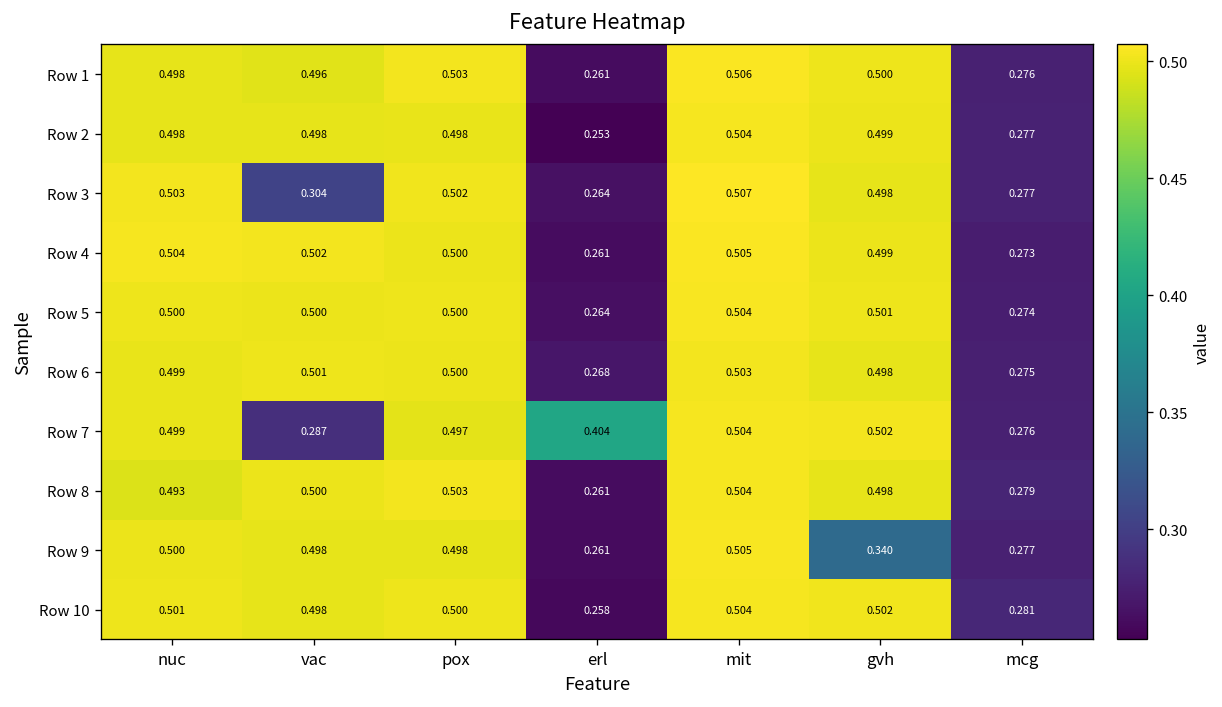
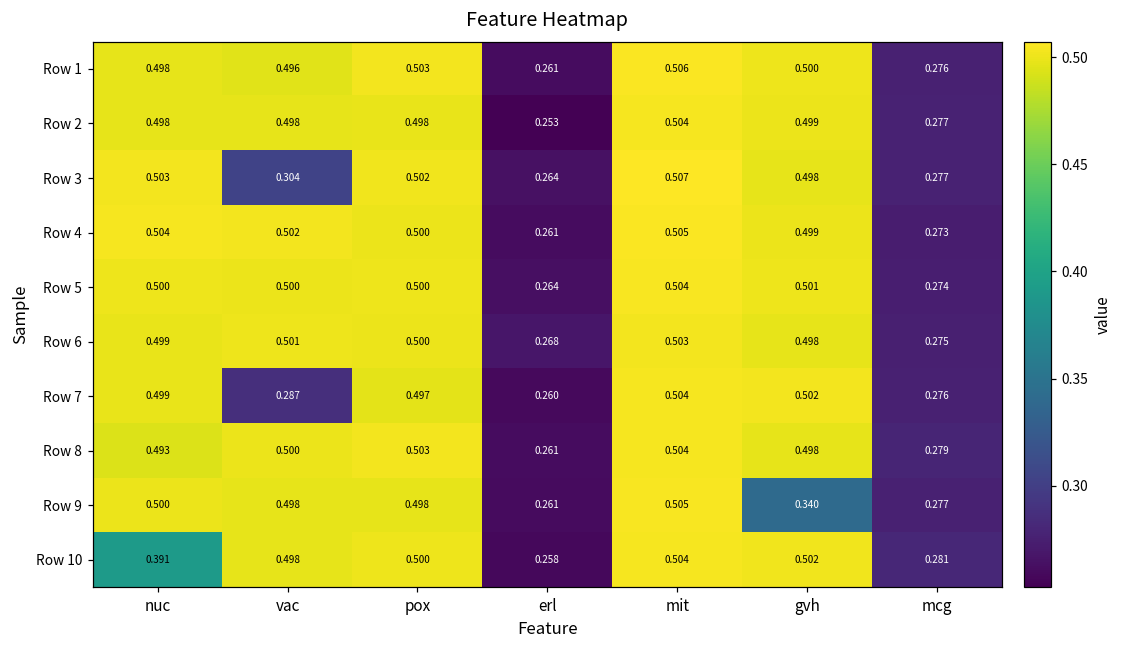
  {
    "Row 1": {
      "nuc": 0.498,
      "vac": 0.496,
      "pox": 0.503,
      "erl": 0.261,
      "mit": 0.506,
      "gvh": 0.500,
      "mcg": 0.276
    },
    "Row 2": {
      "nuc": 0.498,
      "vac": 0.498,
      "pox": 0.498,
      "erl": 0.253,
      "mit": 0.504,
      "gvh": 0.499,
      "mcg": 0.277
    },
    "Row 3": {
      "nuc": 0.503,
      "vac": 0.304,
      "pox": 0.502,
      "erl": 0.264,
      "mit": 0.507,
      "gvh": 0.498,
      "mcg": 0.277
    },
    "Row 4": {
      "nuc": 0.504,
      "vac": 0.502,
      "pox": 0.500,
      "erl": 0.261,
      "mit": 0.505,
      "gvh": 0.499,
      "mcg": 0.273
    },
    "Row 5": {
      "nuc": 0.500,
      "vac": 0.500,
      "pox": 0.500,
      "erl": 0.264,
      "mit": 0.504,
      "gvh": 0.501,
      "mcg": 0.274
    },
    "Row 6": {
      "nuc": 0.499,
      "vac": 0.501,
      "pox": 0.500,
      "erl": 0.268,
      "mit": 0.503,
      "gvh": 0.498,
      "mcg": 0.275
    },
    "Row 7": {
      "nuc": 0.499,
      "vac": 0.287,
      "pox": 0.497,
-     "erl": 0.404,
+     "erl": 0.260,
      "mit": 0.504,
      "gvh": 0.502,
      "mcg": 0.276
    },
    "Row 8": {
      "nuc": 0.493,
      "vac": 0.500,
      "pox": 0.503,
      "erl": 0.261,
      "mit": 0.504,
      "gvh": 0.498,
      "mcg": 0.279
    },
    "Row 9": {
      "nuc": 0.500,
      "vac": 0.498,
      "pox": 0.498,
      "erl": 0.261,
      "mit": 0.505,
      "gvh": 0.340,
      "mcg": 0.277
    },
    "Row 10": {
-     "nuc": 0.501,
+     "nuc": 0.391,
      "vac": 0.498,
      "pox": 0.500,
      "erl": 0.258,
      "mit": 0.504,
      "gvh": 0.502,
      "mcg": 0.281
    }
  }
